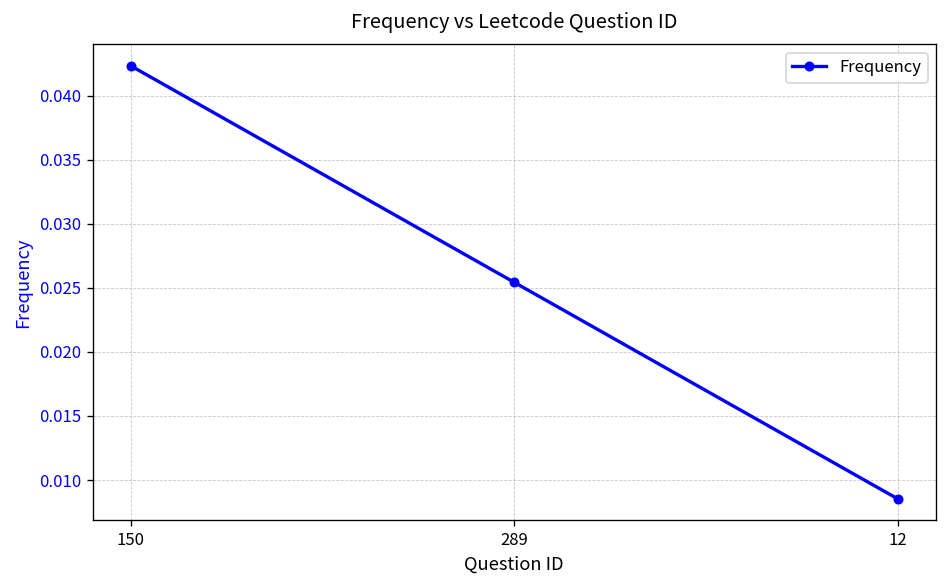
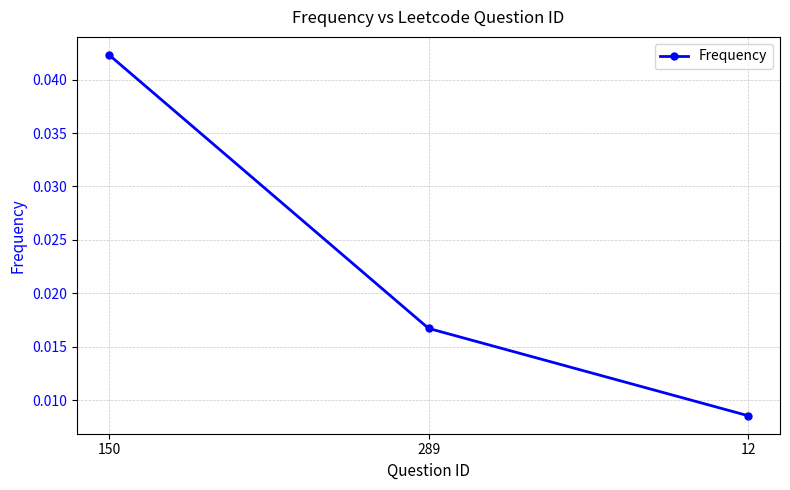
  {
    "150": 0.0423,
-   "289": 0.0254,
+   "289": 0.0167,
    "12": 0.0085
  }
